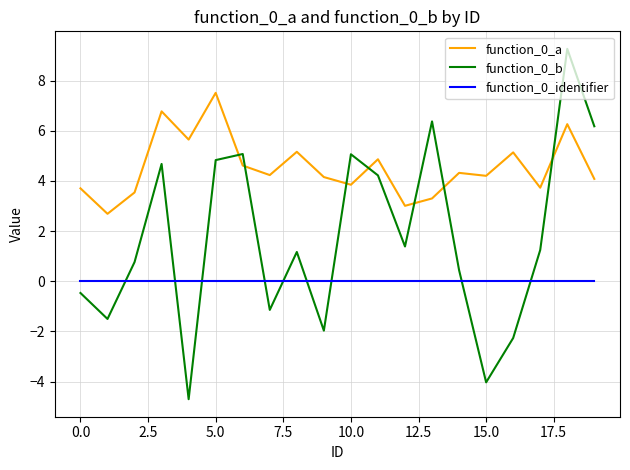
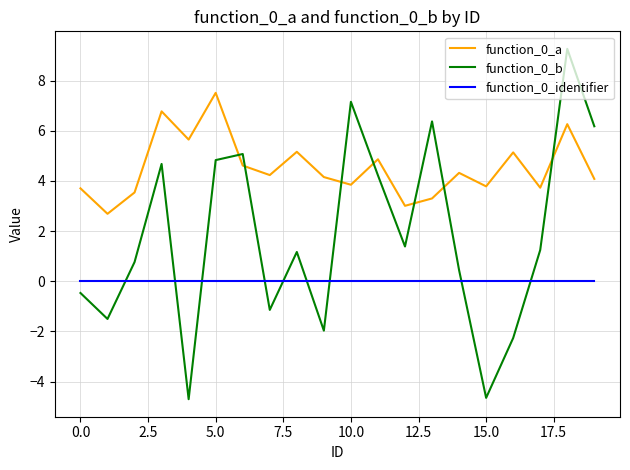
  {
    "function_0_a": {
      "0.0": 3.7,
      "5.0": 7.5,
      "10.0": 3.8,
-     "15.0": 4.2
+     "15.0": 3.8
    },
    "function_0_b": {
      "0.0": -0.5,
      "5.0": 4.8,
-     "10.0": 5.1,
-     "15.0": -4.0
+     "10.0": 7.2,
+     "15.0": -4.6
    },
    "function_0_identifier": {
      "0.0": 0.0,
      "5.0": 0.0,
      "10.0": 0.0,
      "15.0": 0.0
    }
  }
